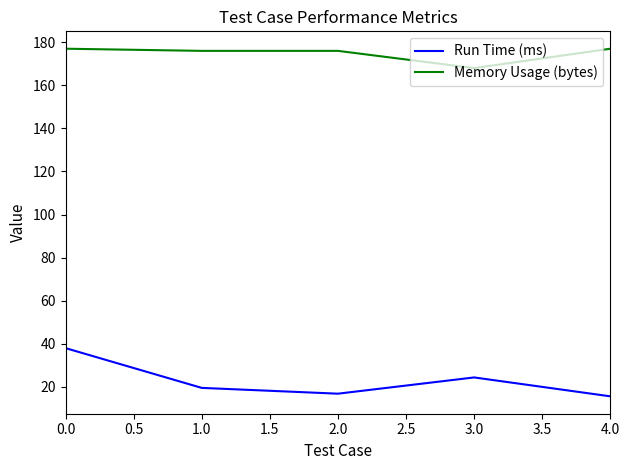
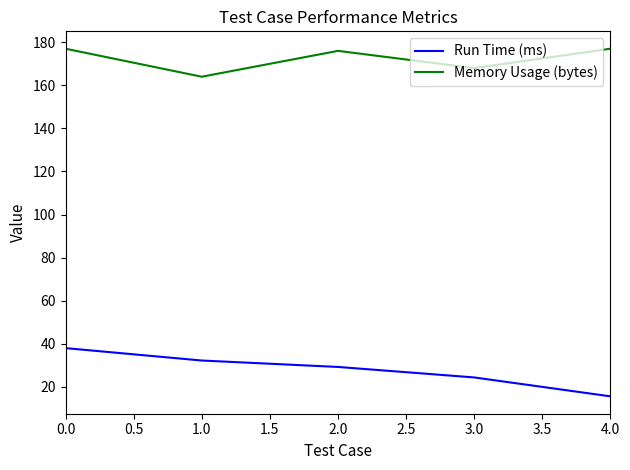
  {
    "Run Time (ms)": {
      "0.0": 38,
-     "1.0": 20,
-     "2.0": 17,
+     "1.0": 32,
+     "2.0": 29,
      "3.0": 24,
      "4.0": 16
    },
    "Memory Usage (bytes)": {
      "0.0": 177,
-     "1.0": 176,
+     "1.0": 164,
      "2.0": 176,
      "4.0": 177
    }
  }
